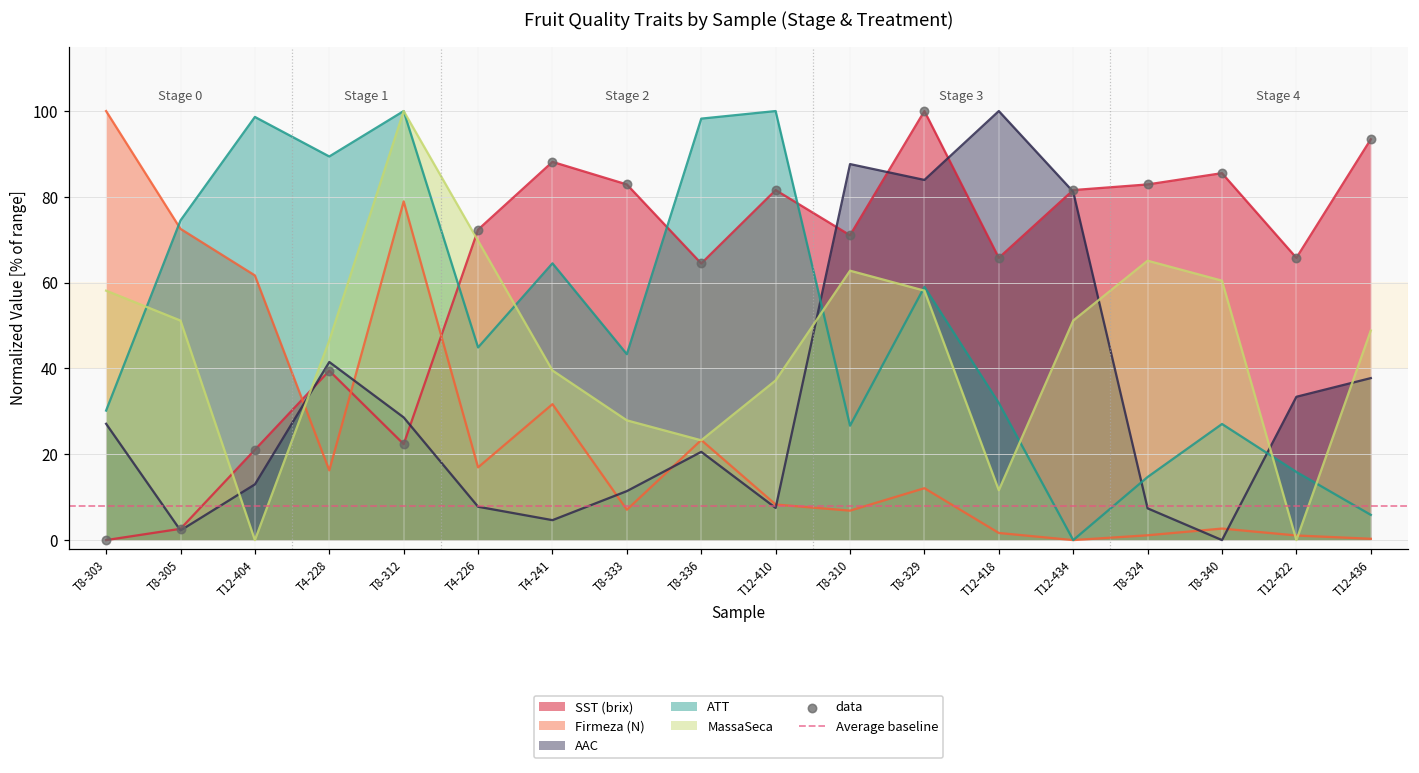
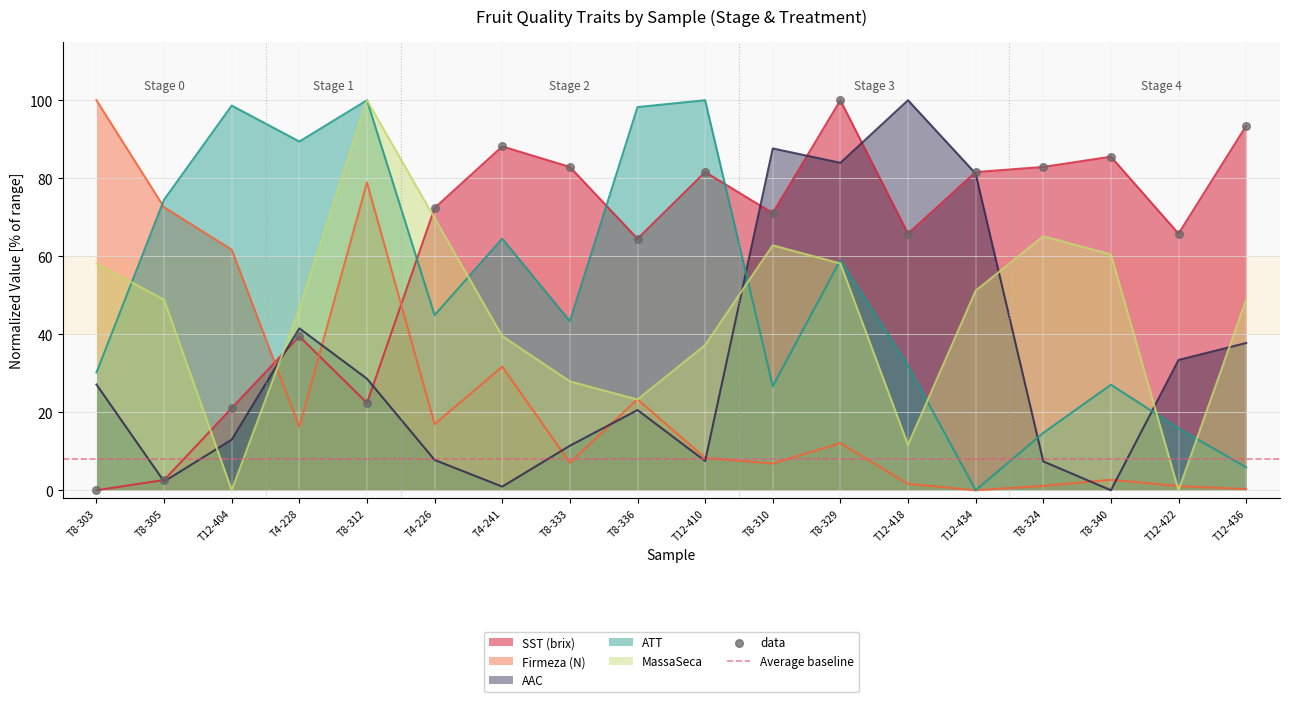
  {
    "data": {
      "T8-303": 0,
      "T12-404": 21,
      "T4-228": 39,
      "T8-312": 22,
      "T4-226": 72,
      "T4-241": 88,
      "T8-333": 83,
      "T8-336": 64,
      "T12-410": 82,
      "T8-310": 71,
      "T12-418": 66,
      "T8-324": 83,
      "T8-340": 86,
      "T12-422": 66,
      "T12-436": 93
    },
    "Firmeza (N)": {
      "T8-303": 100,
      "T8-305": 73,
      "T12-404": 62,
      "T4-228": 16,
      "T8-312": 79,
      "T4-226": 17,
      "T4-241": 32,
      "T8-333": 7,
      "T12-410": 8,
      "T8-310": 7,
      "T8-329": 12,
      "T12-418": 2,
      "T8-324": 1,
      "T8-340": 3,
      "T12-422": 1,
      "T12-436": 0
    },
    "AAC": {
      "T8-303": 27,
      "T12-404": 13,
      "T4-228": 42,
      "T8-312": 29,
      "T4-226": 8,
-     "T4-241": 5,
+     "T4-241": 1,
      "T8-333": 11,
      "T8-336": 21,
      "T12-410": 8,
      "T8-310": 88,
      "T8-329": 84,
      "T8-324": 7,
      "T8-340": 0,
      "T12-422": 33,
      "T12-436": 38
    },
    "ATT": {
      "T8-303": 30,
      "T8-305": 75,
      "T12-404": 99,
      "T4-228": 89,
      "T4-226": 45,
      "T4-241": 65,
      "T8-333": 43,
      "T8-336": 98,
      "T12-410": 100,
      "T8-310": 27,
      "T8-329": 59,
      "T12-418": 32,
      "T8-324": 15,
      "T8-340": 27,
      "T12-422": 16,
      "T12-436": 6
    },
    "MassaSeca": {
      "T8-303": 58,
-     "T8-305": 51,
+     "T8-305": 49,
      "T12-404": 0,
      "T4-228": 47,
      "T4-226": 70,
      "T4-241": 40,
      "T8-333": 28,
      "T12-410": 37,
      "T8-310": 63,
      "T8-329": 58,
      "T12-418": 12,
      "T12-434": 51,
      "T8-324": 65,
      "T8-340": 60,
      "T12-422": 0,
      "T12-436": 49
    }
  }
